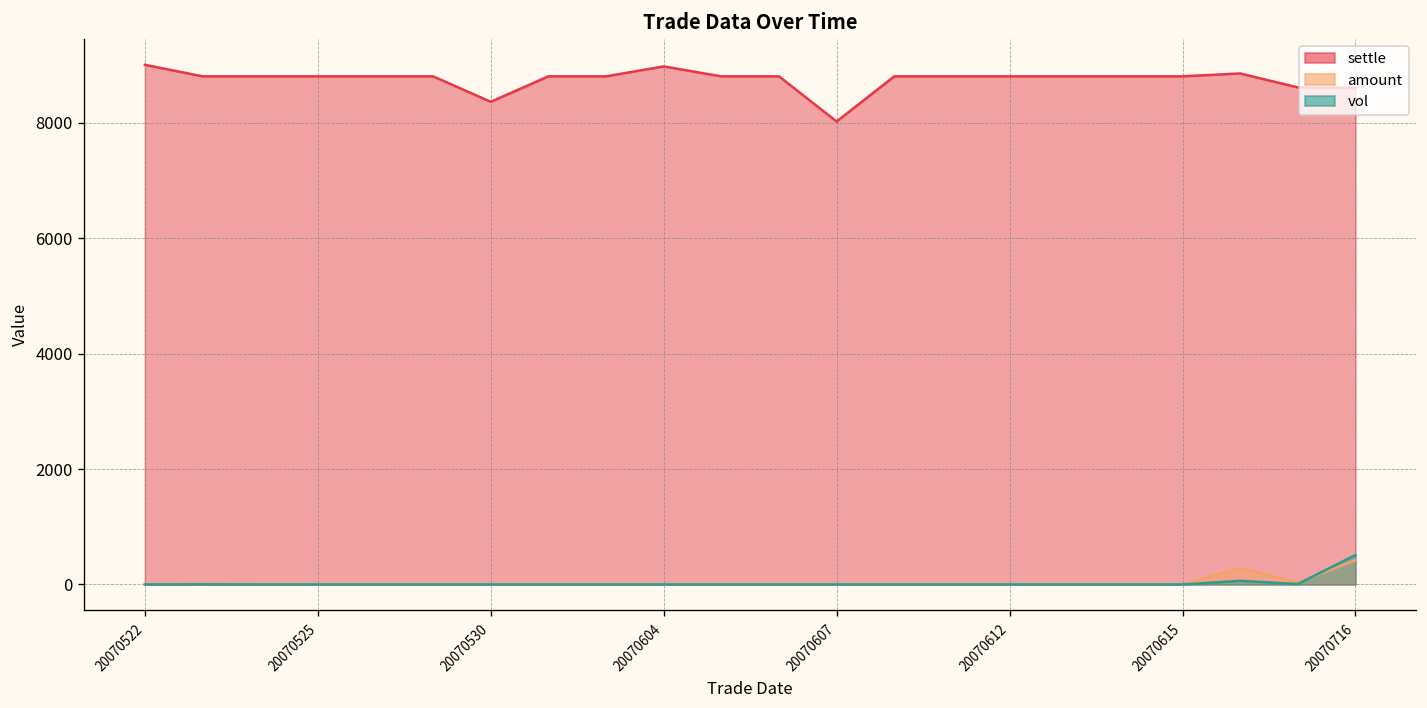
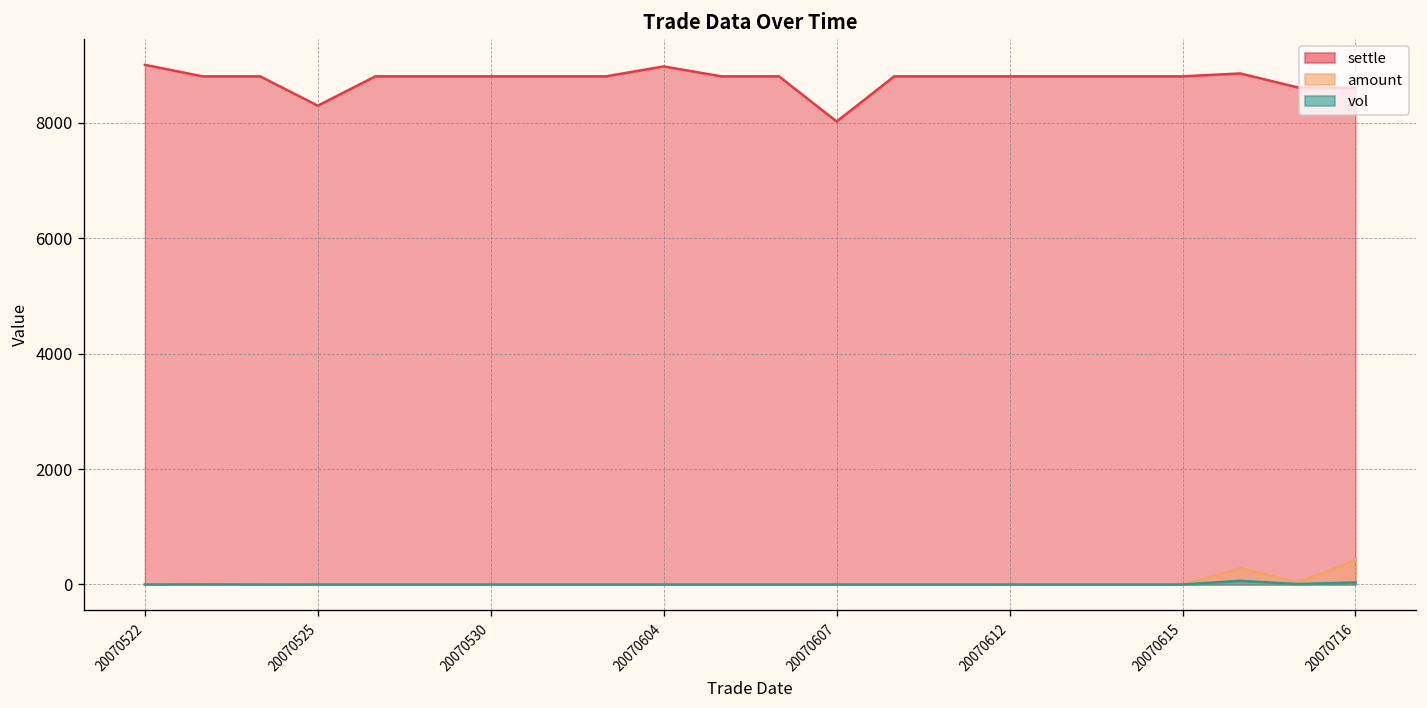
  {
    "settle": {
      "20070522": 9000,
-     "20070525": 8800,
-     "20070530": 8400,
+     "20070525": 8300,
+     "20070530": 8800,
      "20070604": 9000,
      "20070607": 8000,
      "20070612": 8800,
      "20070615": 8800
    },
    "amount": {
      "20070716": 400
    },
    "vol": {
-     "20070716": 500
+     "20070716": 0
    }
  }
